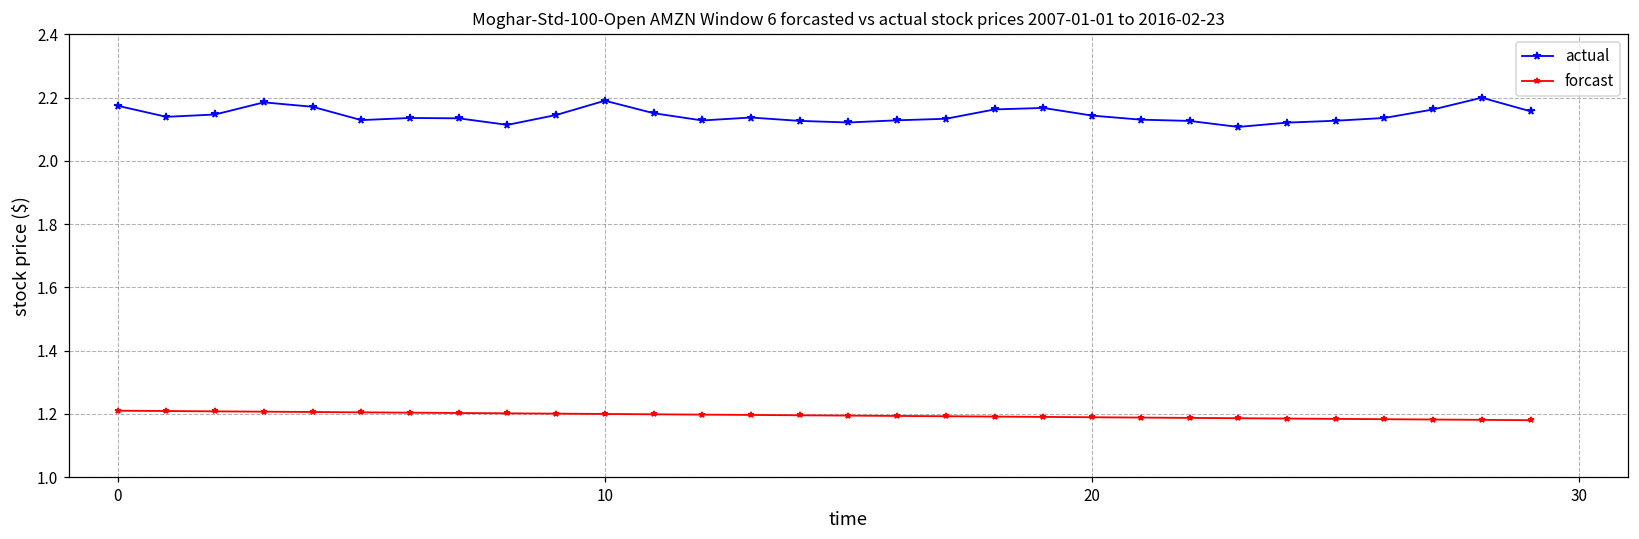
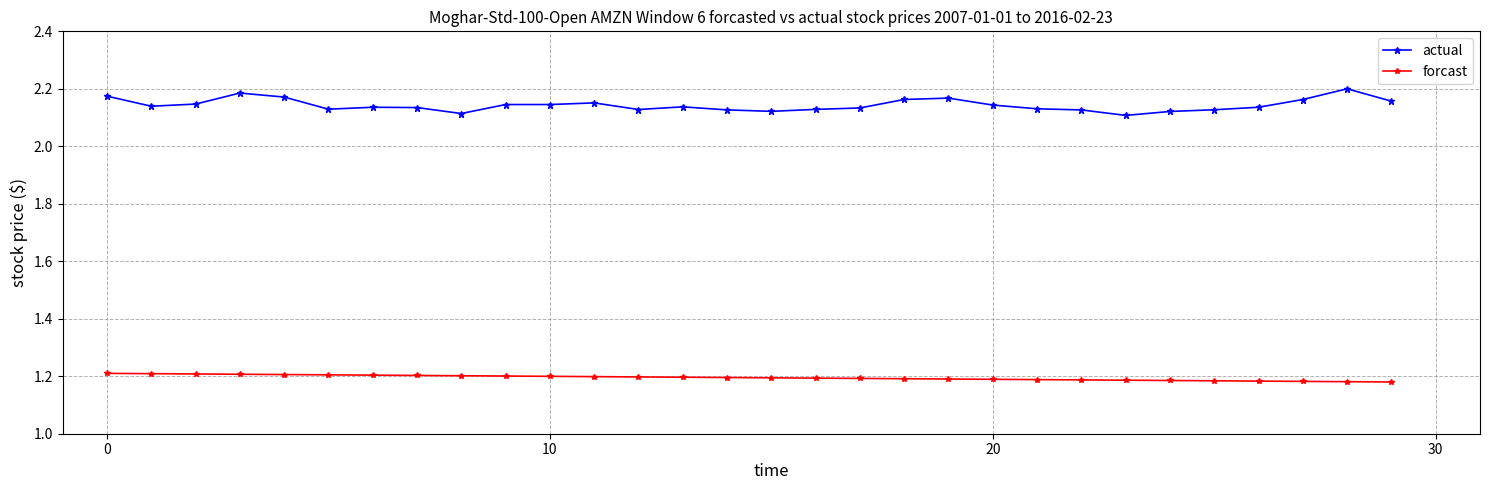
  {
    "actual": {
      "0": 2.17,
-     "10": 2.19,
+     "10": 2.15,
      "20": 2.14
    },
    "forcast": {
      "0": 1.21,
      "10": 1.20,
      "20": 1.19
    }
  }
